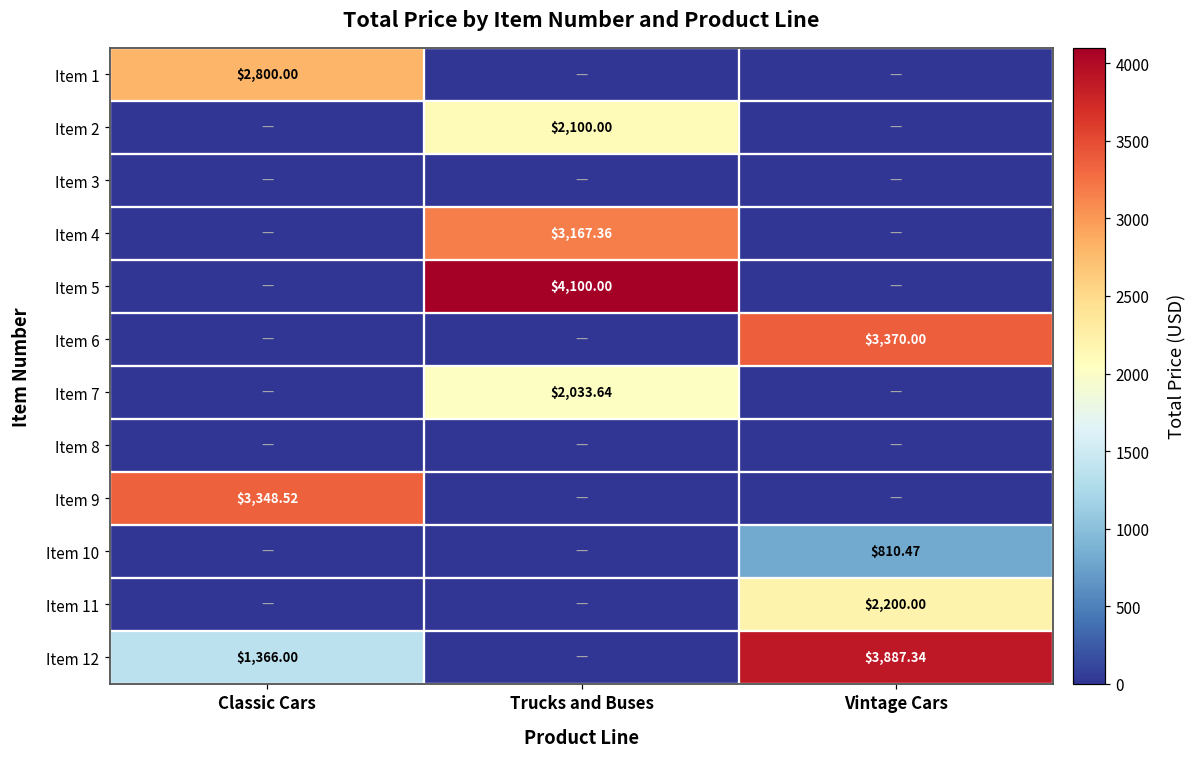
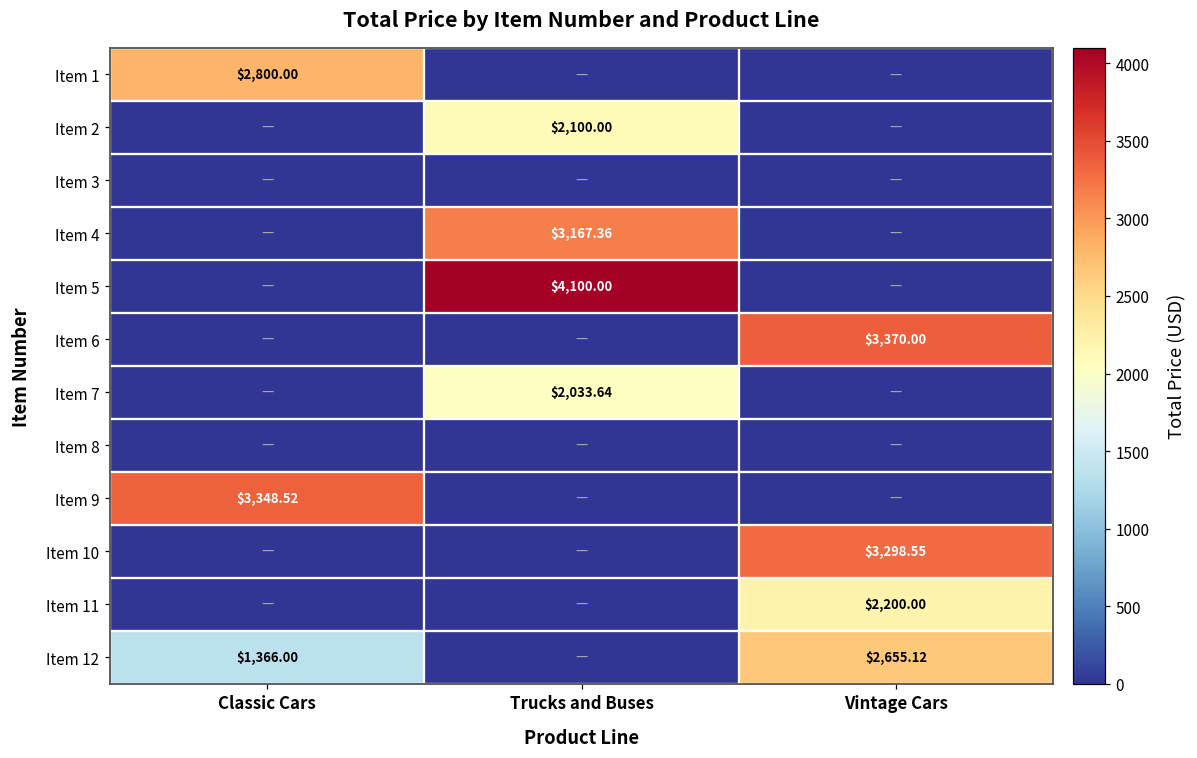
  {
    "Item 1": {
      "Classic Cars": "$2,800.00"
    },
    "Item 2": {
      "Trucks and Buses": "$2,100.00"
    },
    "Item 4": {
      "Trucks and Buses": "$3,167.36"
    },
    "Item 5": {
      "Trucks and Buses": "$4,100.00"
    },
    "Item 6": {
      "Vintage Cars": "$3,370.00"
    },
    "Item 7": {
      "Trucks and Buses": "$2,033.64"
    },
    "Item 9": {
      "Classic Cars": "$3,348.52"
    },
    "Item 10": {
-     "Vintage Cars": "$810.47"
+     "Vintage Cars": "$3,298.55"
    },
    "Item 11": {
      "Vintage Cars": "$2,200.00"
    },
    "Item 12": {
      "Classic Cars": "$1,366.00",
-     "Vintage Cars": "$3,887.34"
+     "Vintage Cars": "$2,655.12"
    }
  }
